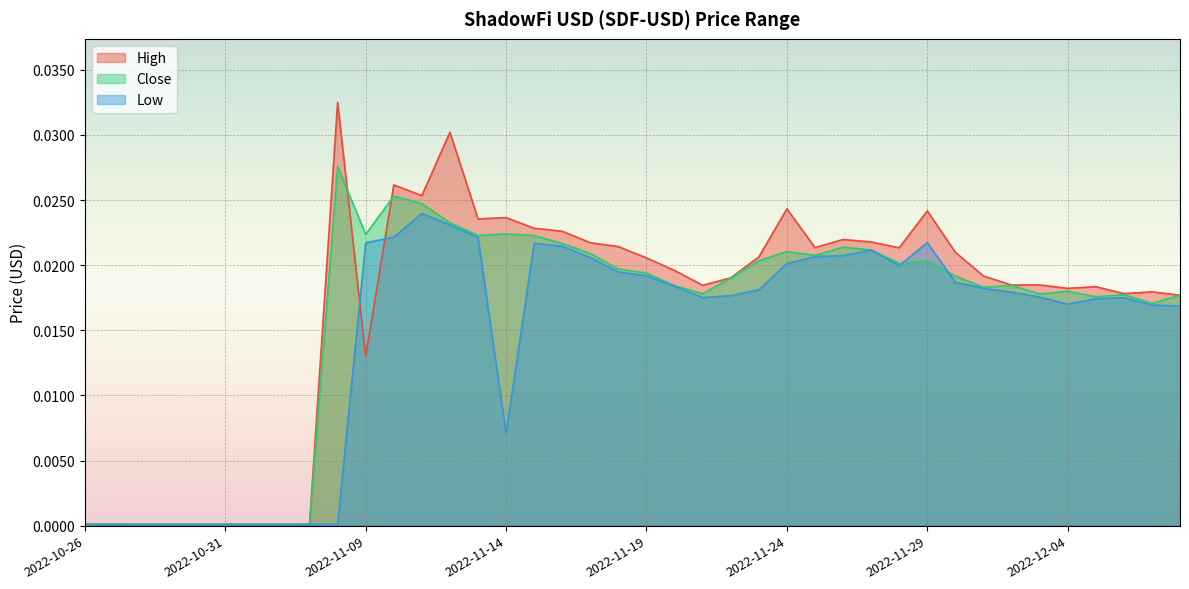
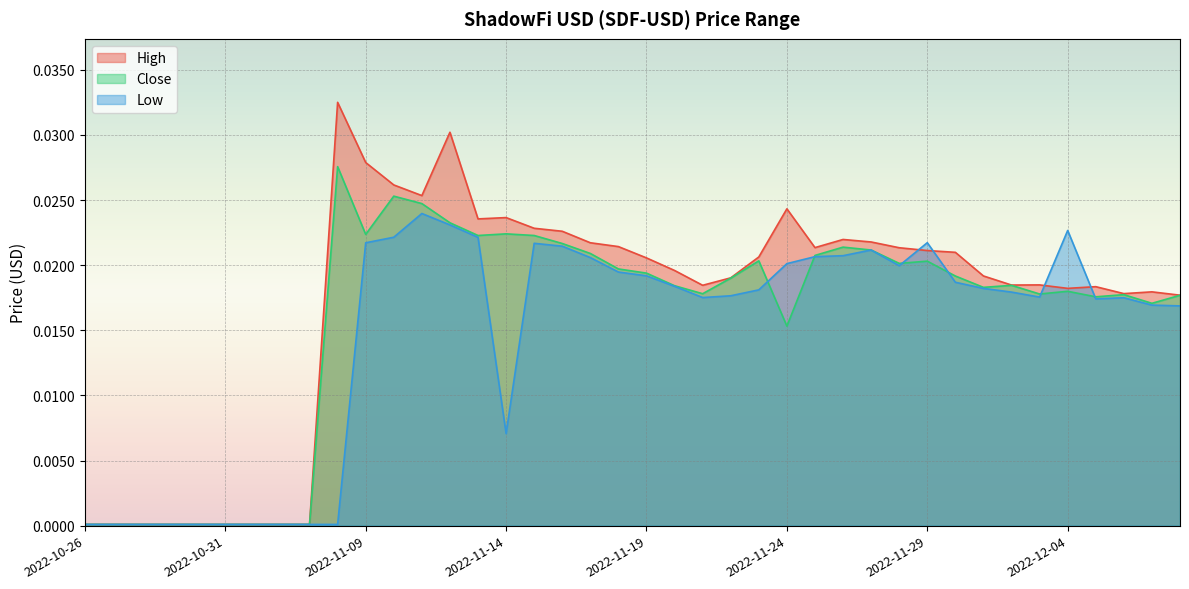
  {
    "High": {
-     "2022-11-09": 0.0130,
+     "2022-11-09": 0.0279,
      "2022-11-14": 0.0237,
      "2022-11-19": 0.0206,
      "2022-11-24": 0.0243,
-     "2022-11-29": 0.0242,
+     "2022-11-29": 0.0211,
      "2022-12-04": 0.0182
    },
    "Close": {
      "2022-11-09": 0.0224,
      "2022-11-14": 0.0224,
      "2022-11-19": 0.0194,
-     "2022-11-24": 0.0210,
+     "2022-11-24": 0.0153,
      "2022-11-29": 0.0203,
      "2022-12-04": 0.0180
    },
    "Low": {
      "2022-11-09": 0.0217,
      "2022-11-14": 0.0071,
      "2022-11-19": 0.0192,
      "2022-11-24": 0.0201,
      "2022-11-29": 0.0217,
-     "2022-12-04": 0.0170
+     "2022-12-04": 0.0227
    }
  }
